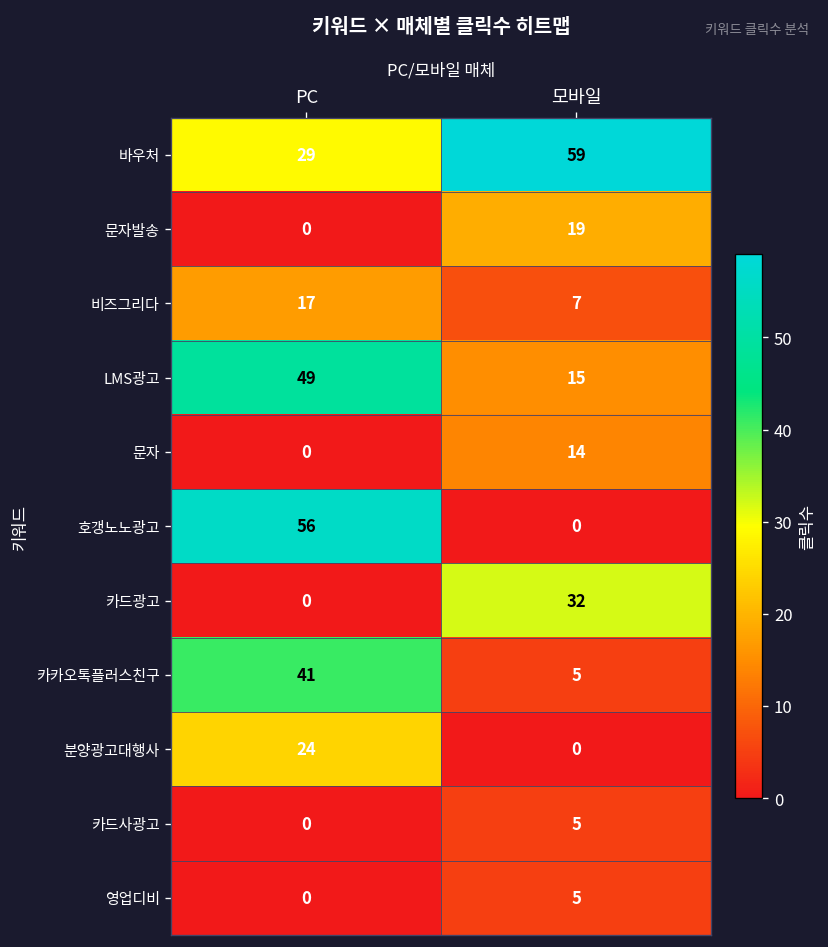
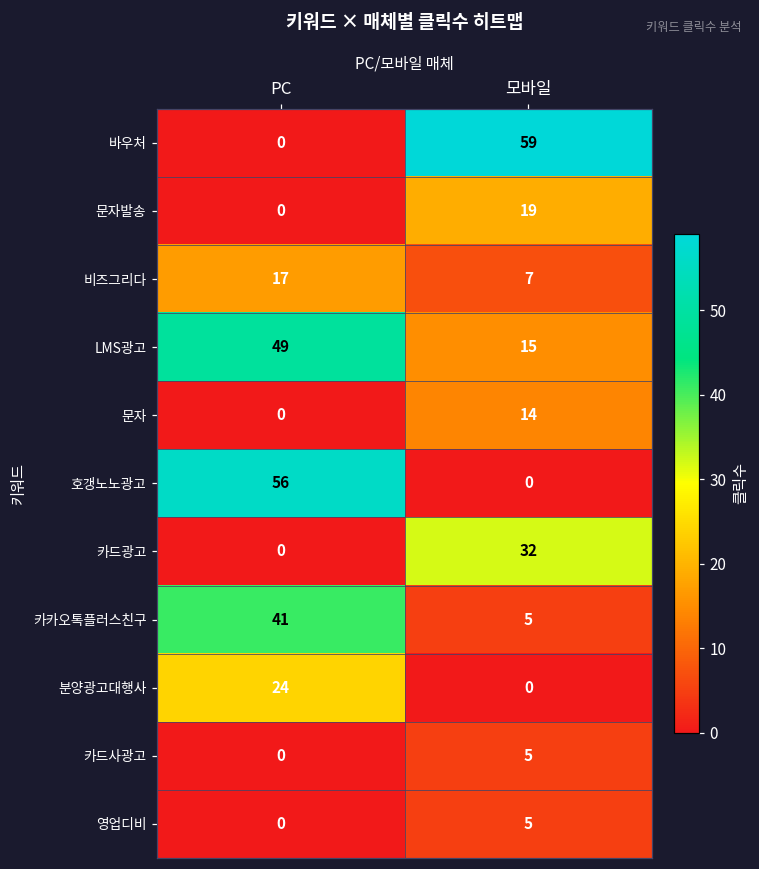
  {
    "바우처": {
-     "PC": 29,
+     "PC": 0,
      "모바일": 59
    },
    "문자발송": {
      "PC": 0,
      "모바일": 19
    },
    "비즈그리다": {
      "PC": 17,
      "모바일": 7
    },
    "LMS광고": {
      "PC": 49,
      "모바일": 15
    },
    "문자": {
      "PC": 0,
      "모바일": 14
    },
    "호갱노노광고": {
      "PC": 56,
      "모바일": 0
    },
    "카드광고": {
      "PC": 0,
      "모바일": 32
    },
    "카카오톡플러스친구": {
      "PC": 41,
      "모바일": 5
    },
    "분양광고대행사": {
      "PC": 24,
      "모바일": 0
    },
    "카드사광고": {
      "PC": 0,
      "모바일": 5
    },
    "영업디비": {
      "PC": 0,
      "모바일": 5
    }
  }
